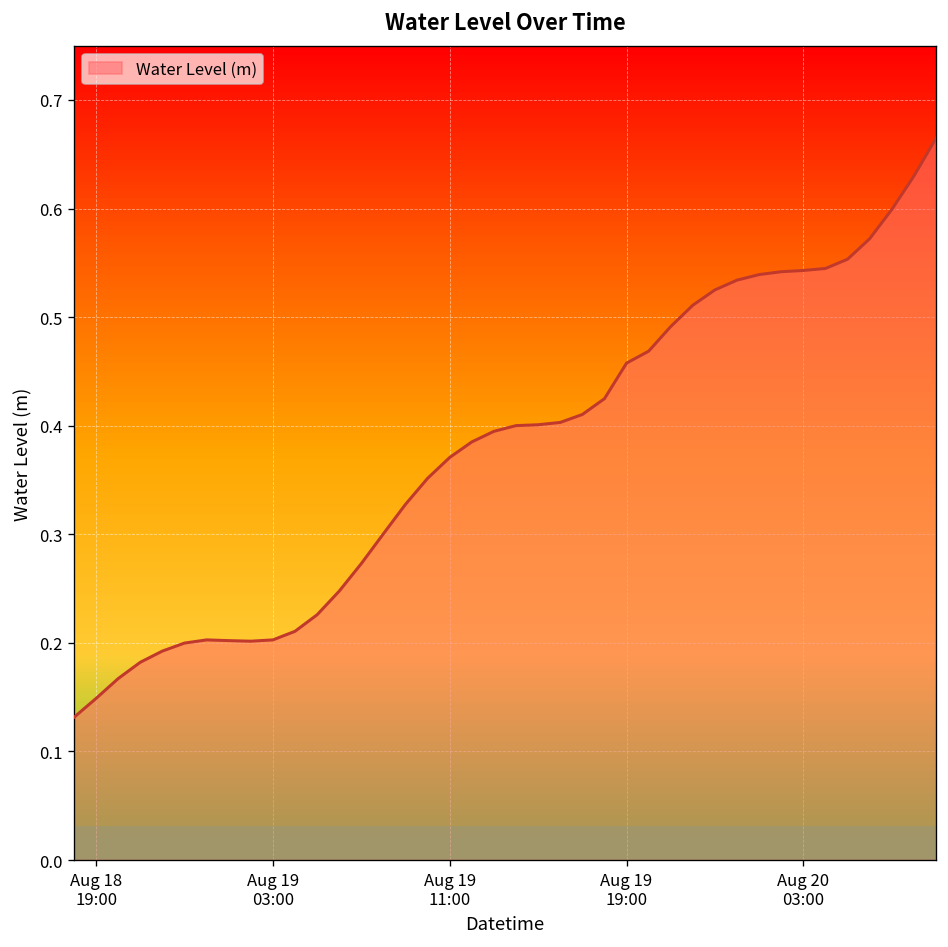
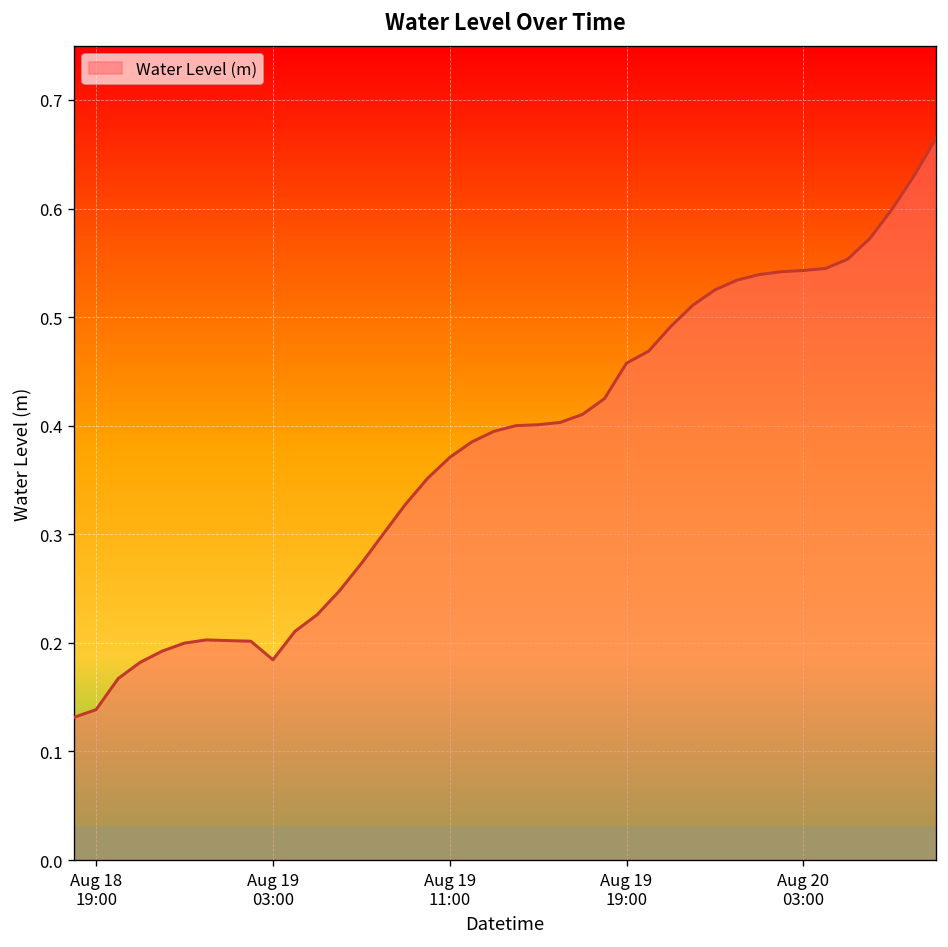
  {
-   "Aug 18 19:00": 0.15,
-   "Aug 19 03:00": 0.20,
+   "Aug 18 19:00": 0.14,
+   "Aug 19 03:00": 0.18,
    "Aug 19 11:00": 0.37,
    "Aug 19 19:00": 0.46,
    "Aug 20 03:00": 0.54
  }
